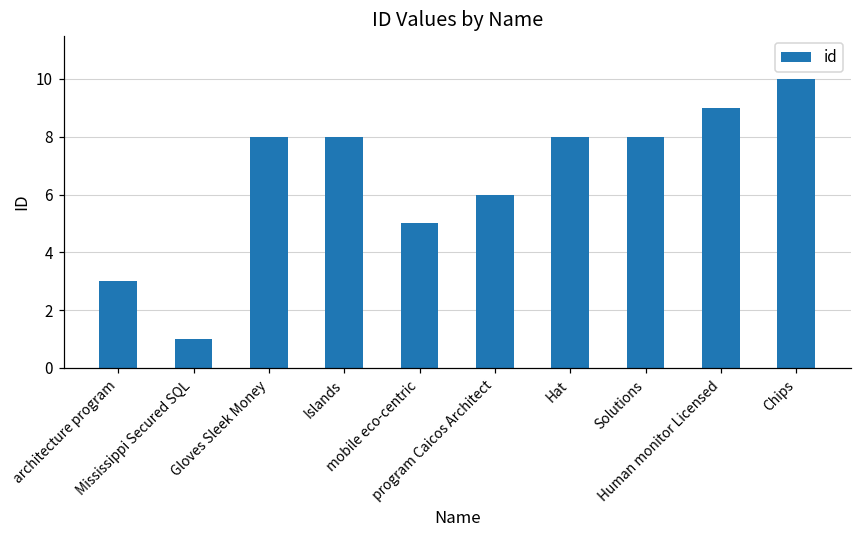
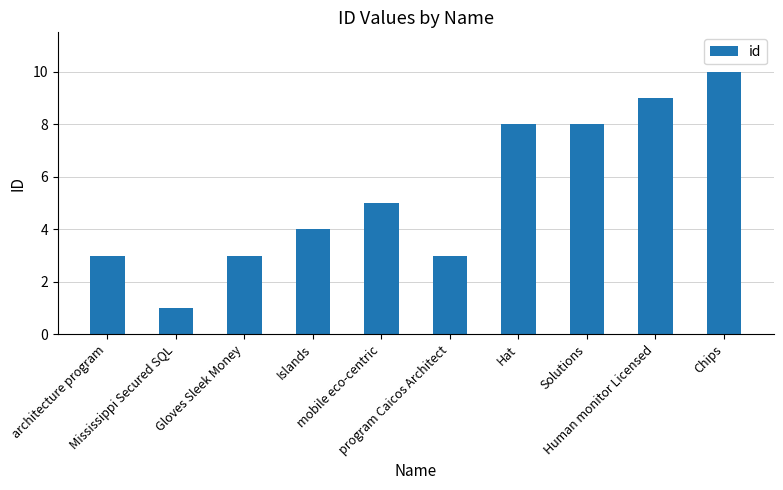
  {
    "architecture program": 3,
    "Mississippi Secured SQL": 1,
-   "Gloves Sleek Money": 8,
-   "Islands": 8,
+   "Gloves Sleek Money": 3,
+   "Islands": 4,
    "mobile eco-centric": 5,
-   "program Caicos Architect": 6,
+   "program Caicos Architect": 3,
    "Hat": 8,
    "Solutions": 8,
    "Human monitor Licensed": 9,
    "Chips": 10
  }
